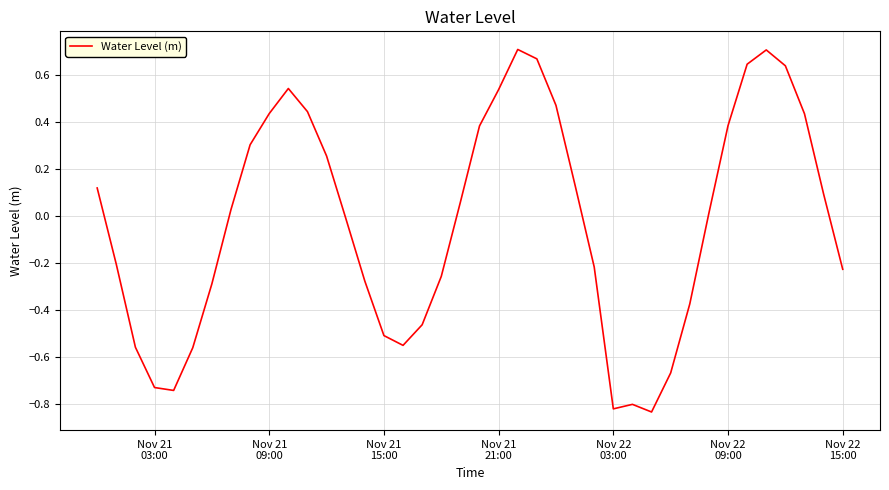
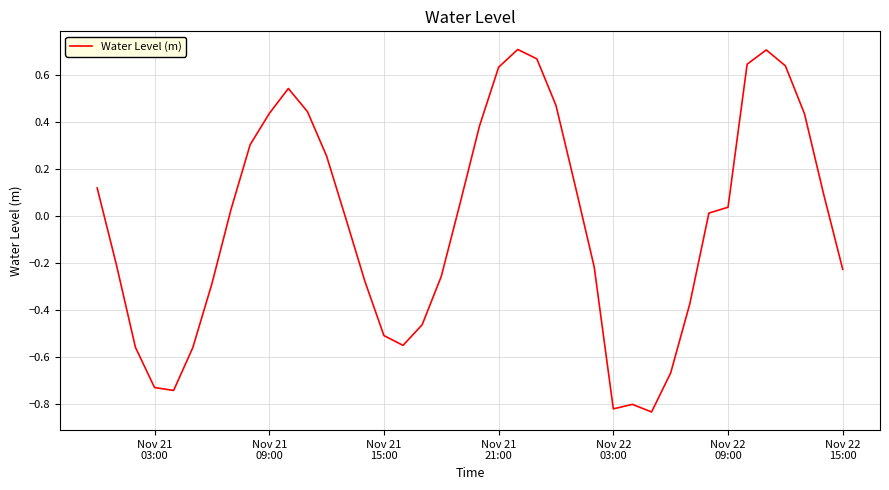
  {
    "Nov 21 03:00": -0.73,
    "Nov 21 09:00": 0.44,
    "Nov 21 15:00": -0.51,
-   "Nov 21 21:00": 0.54,
+   "Nov 21 21:00": 0.63,
    "Nov 22 03:00": -0.82,
-   "Nov 22 09:00": 0.39,
+   "Nov 22 09:00": 0.04,
    "Nov 22 15:00": -0.23
  }
